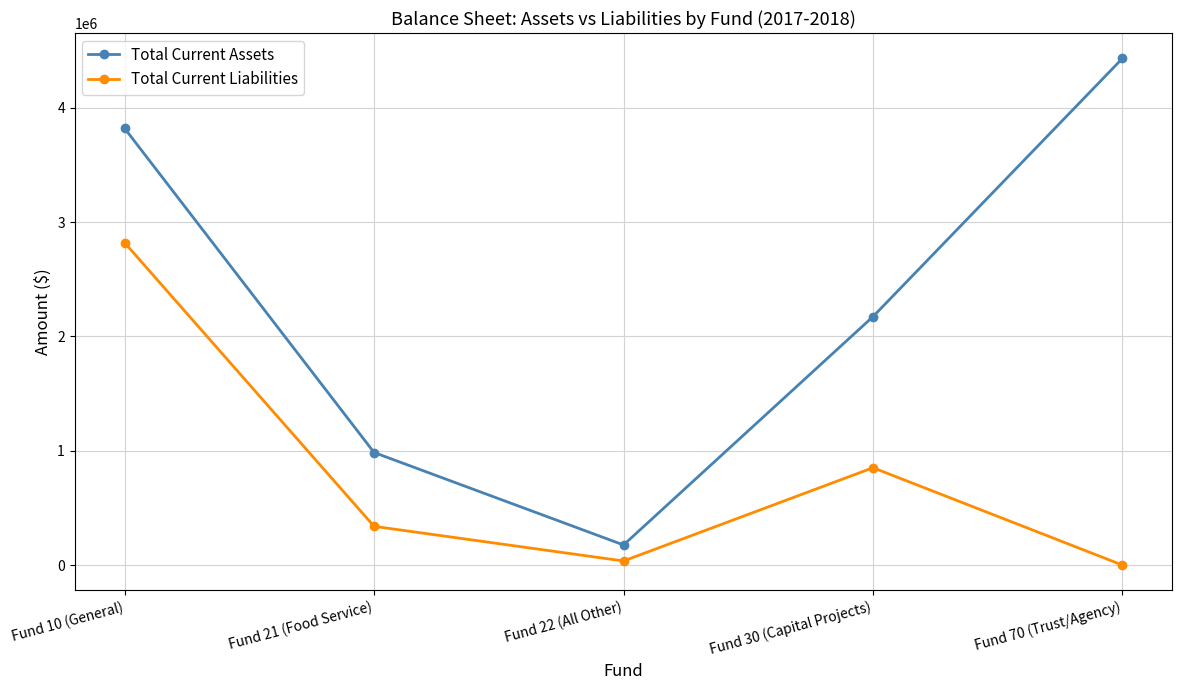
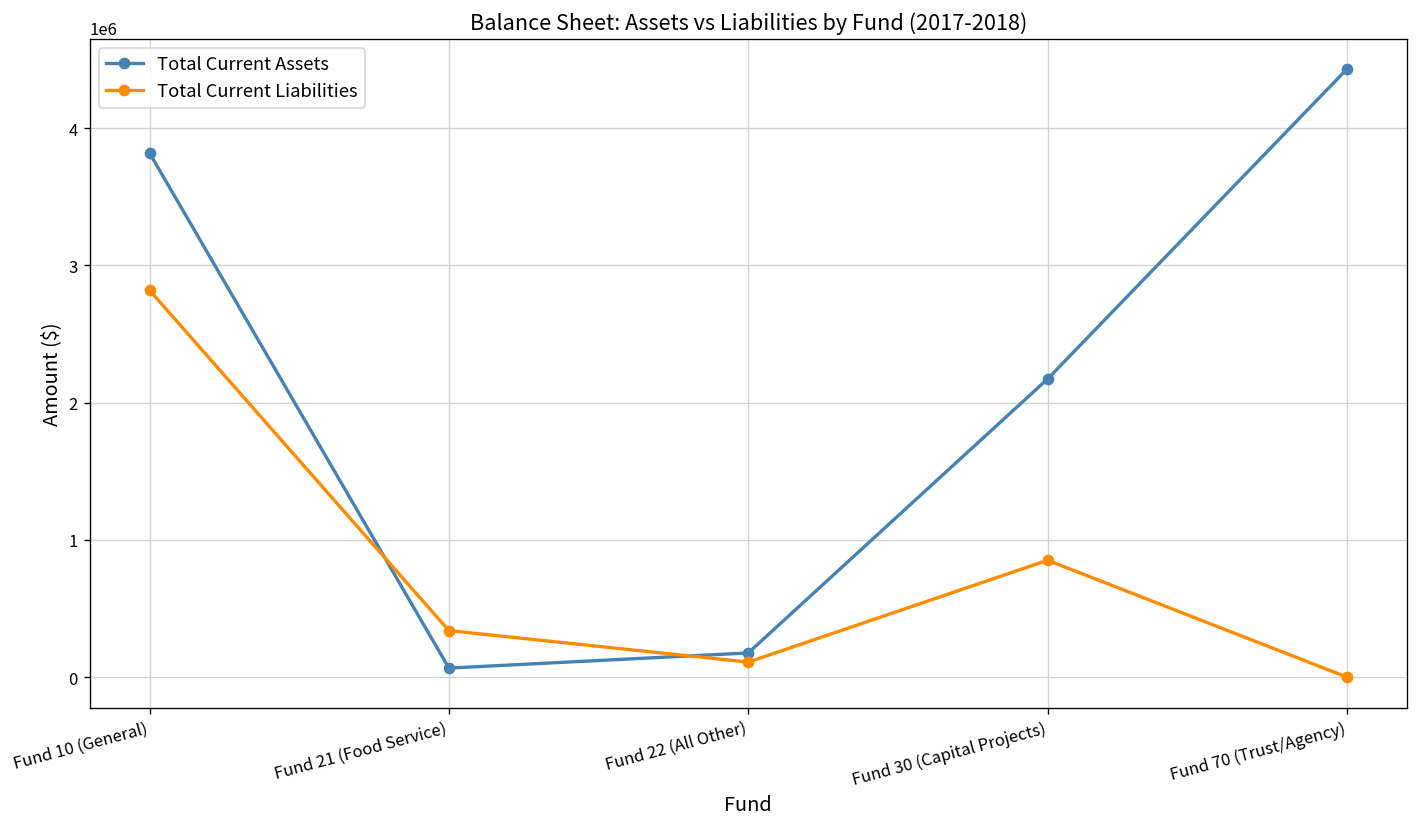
  {
    "Total Current Assets": {
      "Fund 10 (General)": 3820000,
-     "Fund 21 (Food Service)": 980000,
+     "Fund 21 (Food Service)": 70000,
      "Fund 22 (All Other)": 180000,
      "Fund 30 (Capital Projects)": 2170000,
      "Fund 70 (Trust/Agency)": 4430000
    },
    "Total Current Liabilities": {
      "Fund 10 (General)": 2820000,
      "Fund 21 (Food Service)": 340000,
-     "Fund 22 (All Other)": 40000,
+     "Fund 22 (All Other)": 110000,
      "Fund 30 (Capital Projects)": 850000,
      "Fund 70 (Trust/Agency)": 0
    }
  }
